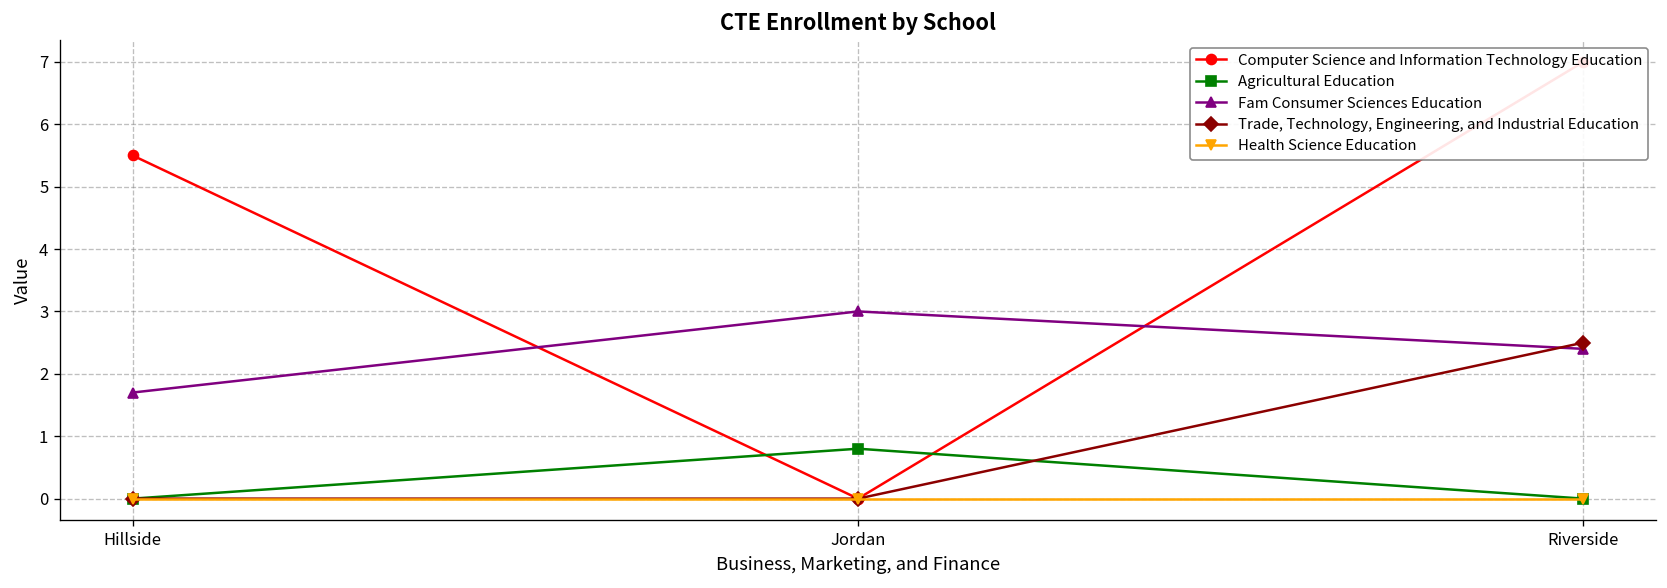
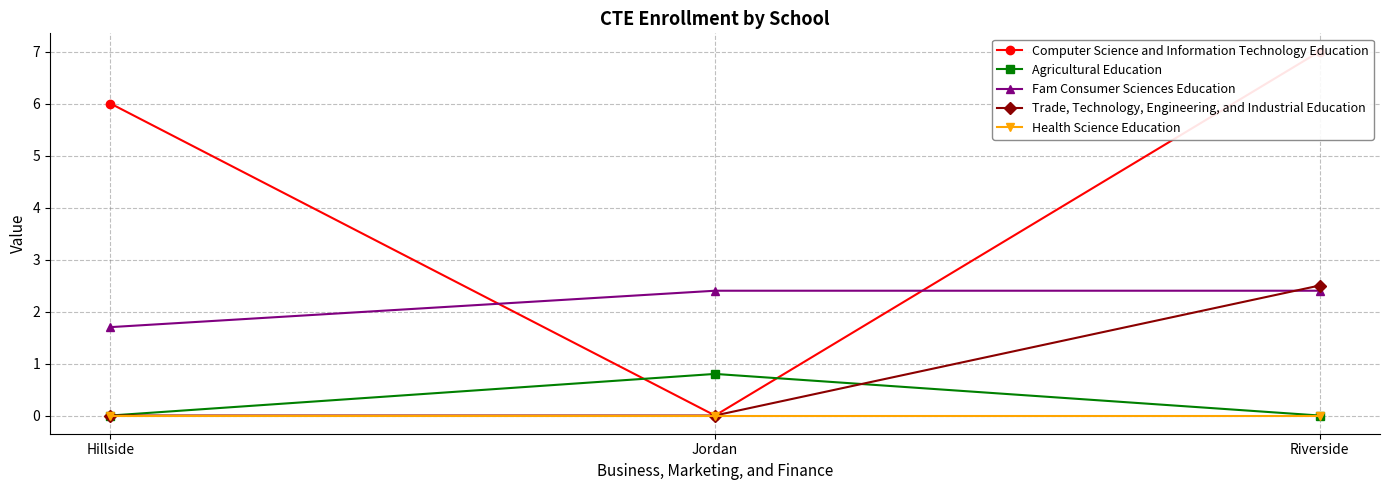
  {
    "Computer Science and Information Technology Education": {
-     "Hillside": 5.5
+     "Hillside": 6.0
    },
    "Agricultural Education": {
      "Jordan": 0.8
    },
    "Fam Consumer Sciences Education": {
      "Hillside": 1.7,
-     "Jordan": 3.0,
+     "Jordan": 2.4,
      "Riverside": 2.4
    },
    "Trade, Technology, Engineering, and Industrial Education": {
      "Riverside": 2.5
    }
  }
